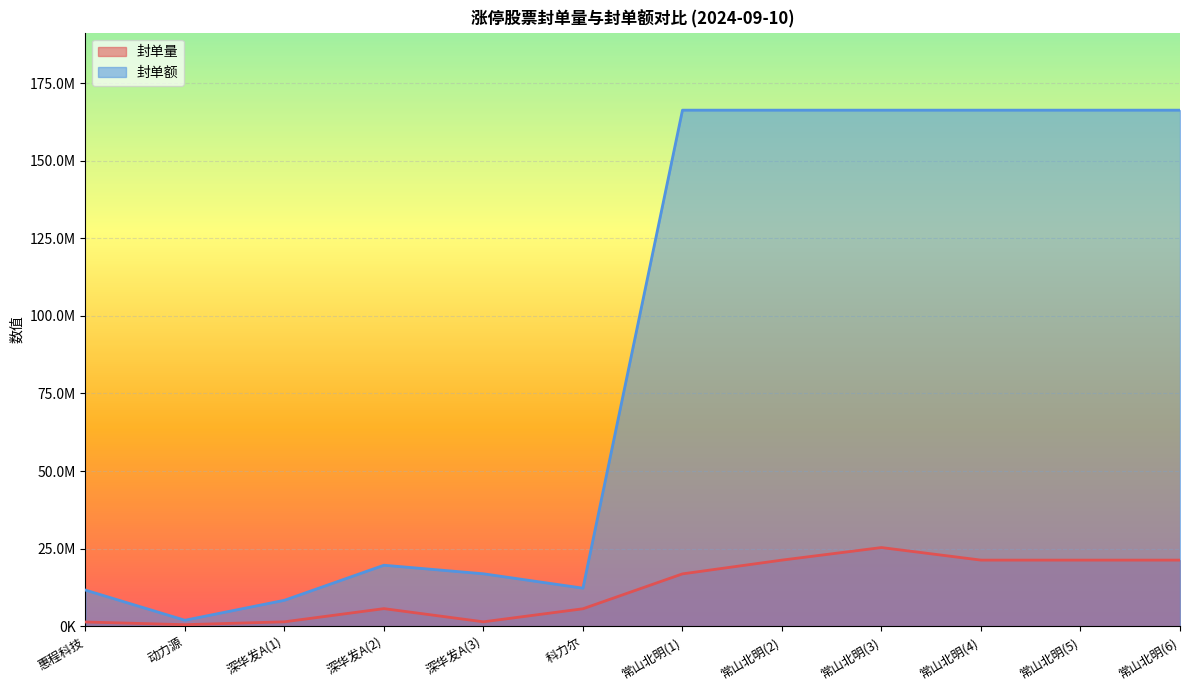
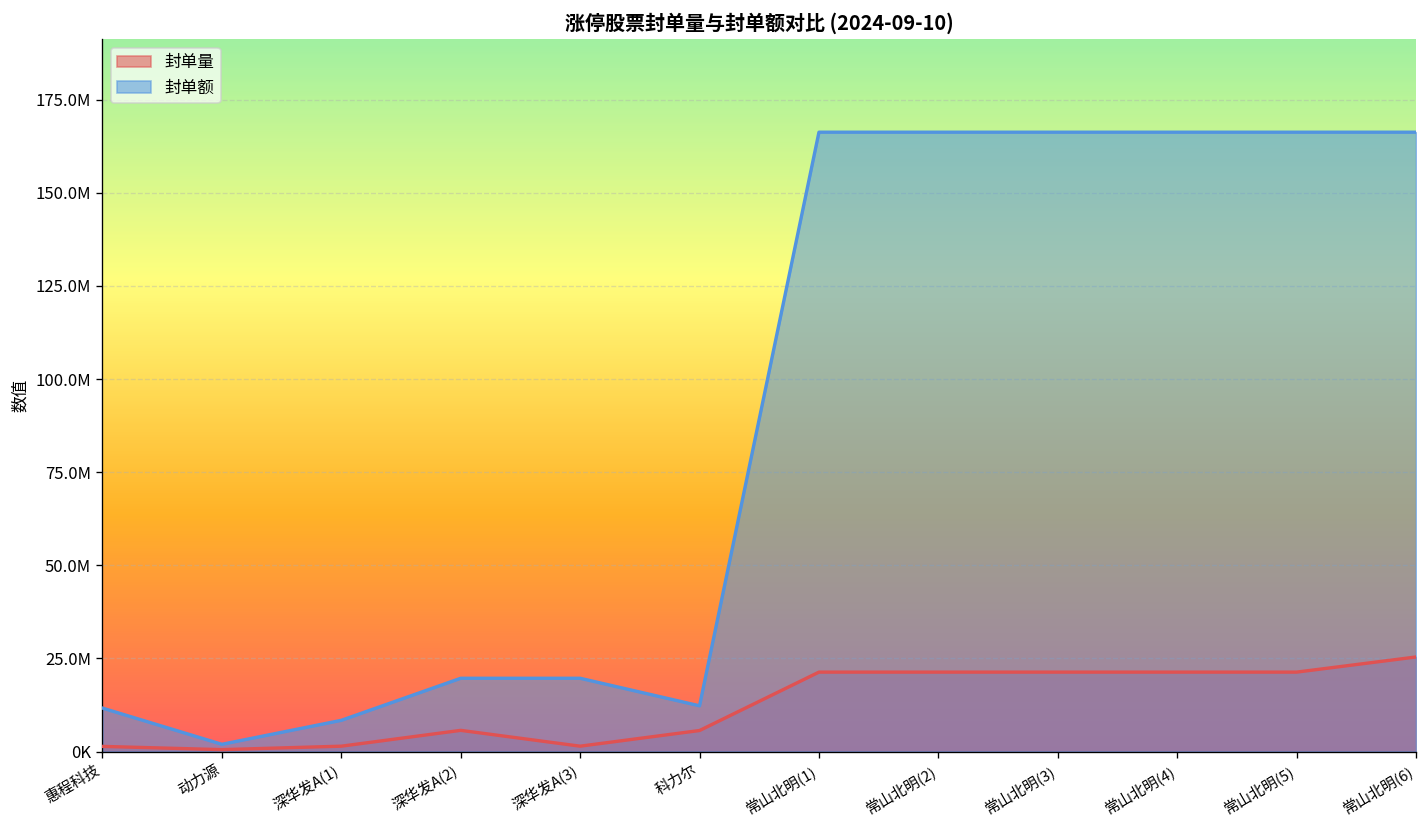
  {
    "封单量": {
      "惠程科技": 1000000,
      "动力源": 1000000,
      "深华发A(1)": 1000000,
      "深华发A(2)": 6000000,
      "深华发A(3)": 1000000,
      "科力尔": 6000000,
-     "常山北明(1)": 17000000,
+     "常山北明(1)": 21000000,
      "常山北明(2)": 21000000,
-     "常山北明(3)": 25000000,
+     "常山北明(3)": 21000000,
      "常山北明(4)": 21000000,
      "常山北明(5)": 21000000,
-     "常山北明(6)": 21000000
+     "常山北明(6)": 25000000
    },
    "封单额": {
      "惠程科技": 12000000,
      "动力源": 2000000,
      "深华发A(1)": 8000000,
      "深华发A(2)": 20000000,
-     "深华发A(3)": 17000000,
+     "深华发A(3)": 20000000,
      "科力尔": 12000000,
      "常山北明(1)": 166000000,
      "常山北明(2)": 166000000,
      "常山北明(3)": 166000000,
      "常山北明(4)": 166000000,
      "常山北明(5)": 166000000,
      "常山北明(6)": 166000000
    }
  }
